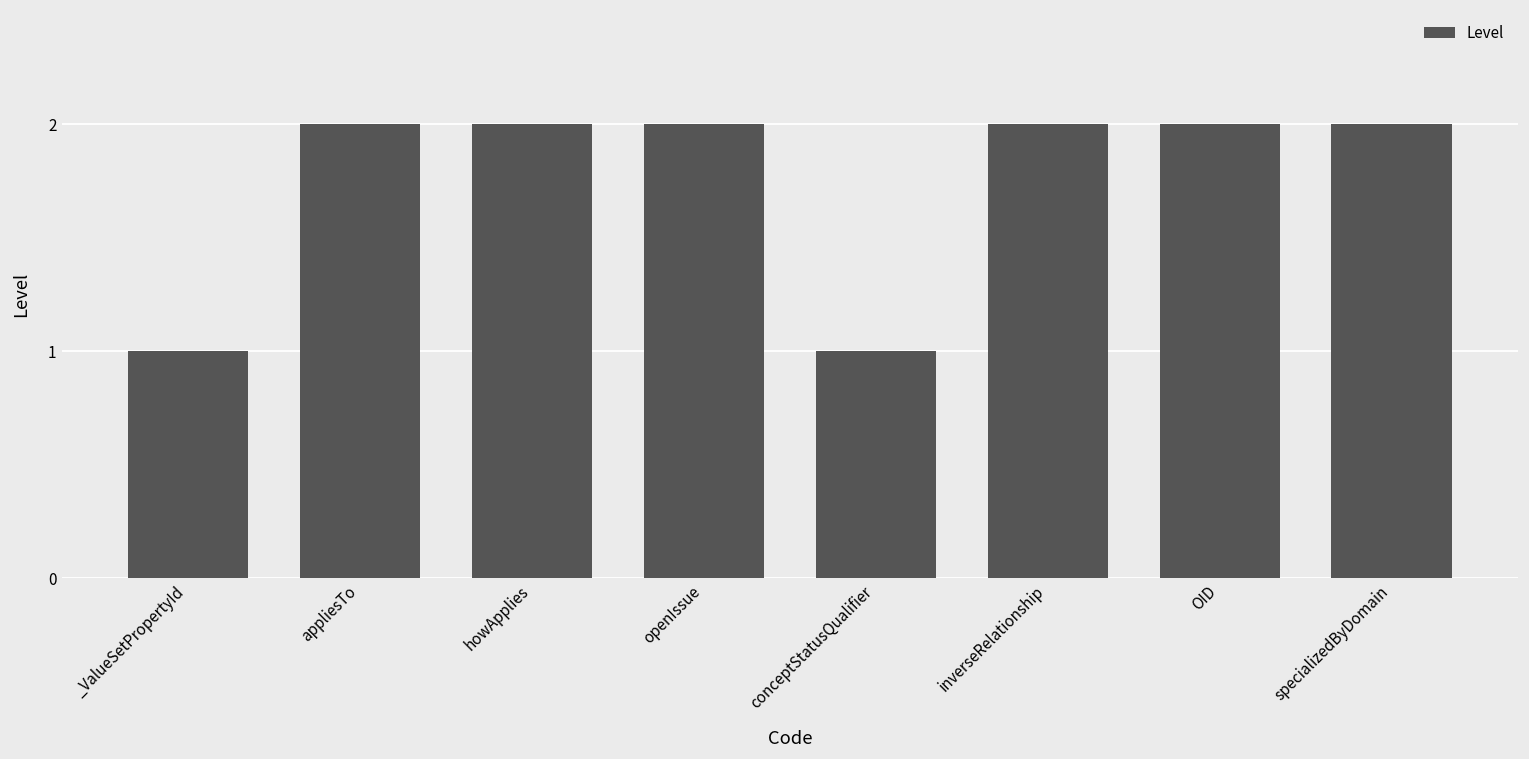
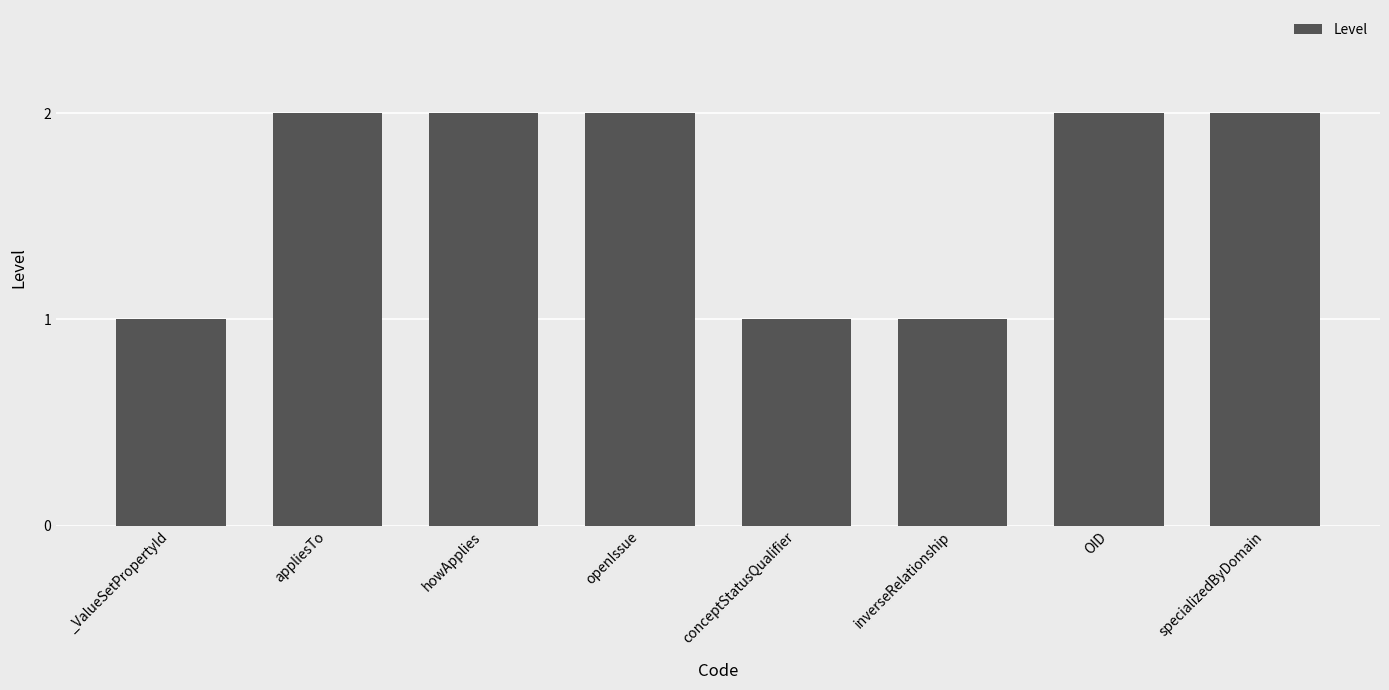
  {
    "_ValueSetPropertyId": 1,
    "appliesTo": 2,
    "howApplies": 2,
    "openIssue": 2,
    "conceptStatusQualifier": 1,
-   "inverseRelationship": 2,
+   "inverseRelationship": 1,
    "OID": 2,
    "specializedByDomain": 2
  }
